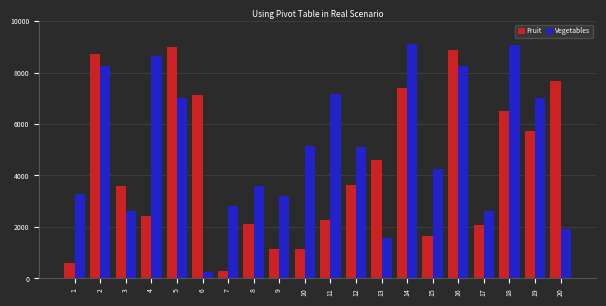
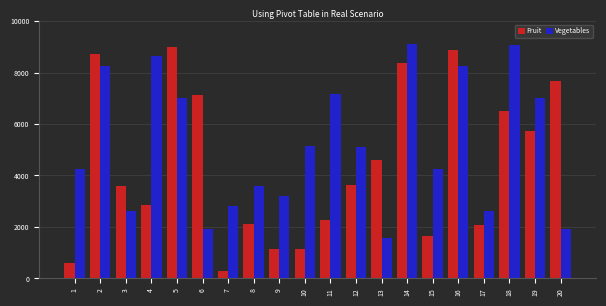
  {
    "Fruit": {
      "1": 600,
      "2": 8700,
      "3": 3600,
-     "4": 2400,
+     "4": 2800,
      "5": 9000,
      "6": 7100,
      "7": 300,
      "8": 2100,
      "9": 1100,
      "10": 1200,
      "11": 2300,
      "12": 3600,
      "13": 4600,
-     "14": 7400,
+     "14": 8400,
      "15": 1600,
      "16": 8900,
      "17": 2100,
      "18": 6500,
      "19": 5700,
      "20": 7700
    },
    "Vegetables": {
-     "1": 3300,
+     "1": 4300,
      "2": 8200,
      "3": 2600,
      "4": 8600,
      "5": 7000,
-     "6": 200,
+     "6": 1900,
      "7": 2800,
      "8": 3600,
      "9": 3200,
      "10": 5200,
      "11": 7200,
      "12": 5100,
      "13": 1600,
      "14": 9100,
      "15": 4300,
      "16": 8200,
      "17": 2600,
      "18": 9100,
      "19": 7000,
      "20": 1900
    }
  }
